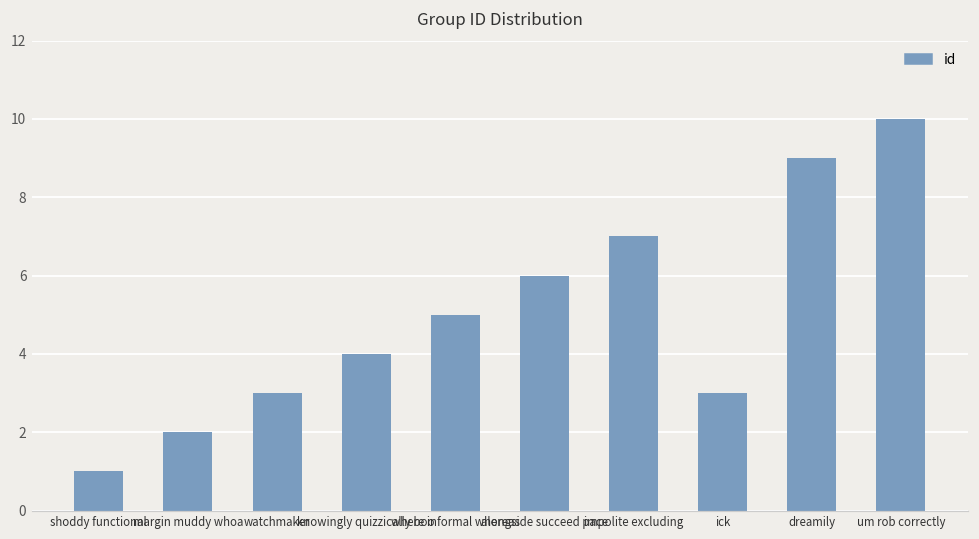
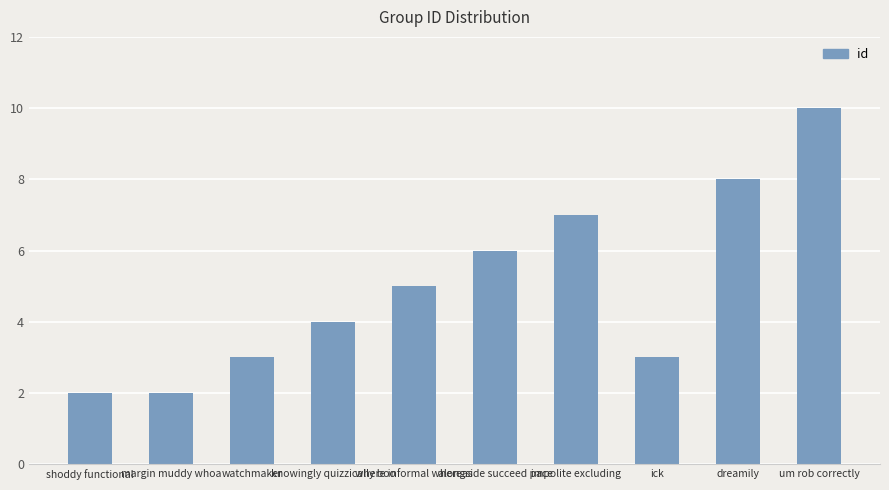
  {
-   "shoddy functional": 1,
+   "shoddy functional": 2,
    "margin muddy whoa": 2,
    "ick": 3,
-   "dreamily": 9,
+   "dreamily": 8,
    "um rob correctly": 10
  }
